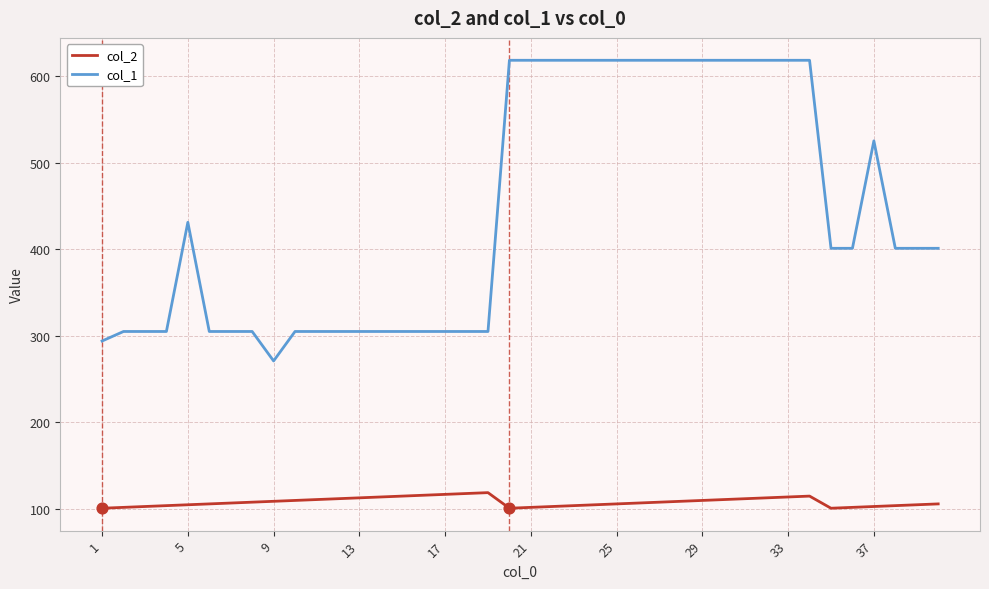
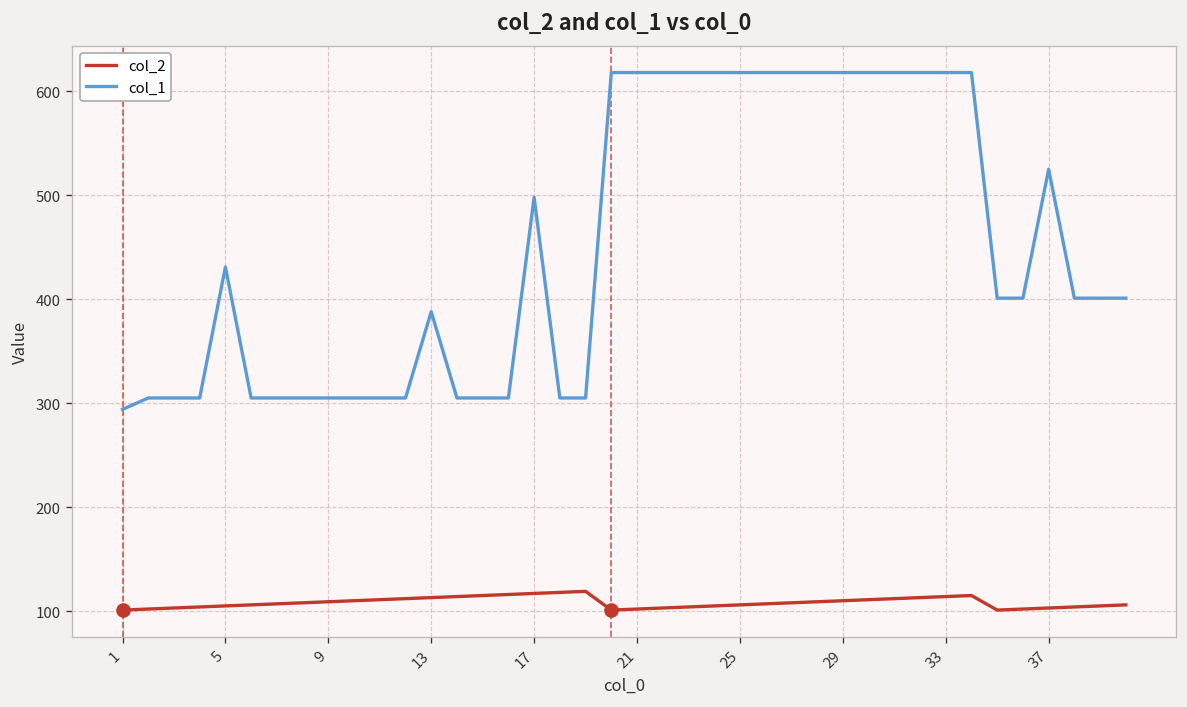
  {
    "col_1": {
      "1": 290,
      "5": 430,
-     "9": 270,
-     "13": 310,
-     "17": 310,
+     "9": 310,
+     "13": 390,
+     "17": 500,
      "21": 620,
      "25": 620,
      "29": 620,
      "33": 620,
      "37": 530
    }
  }
